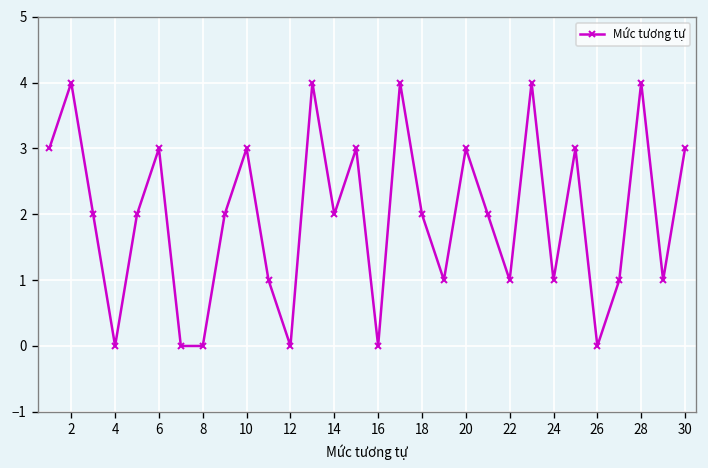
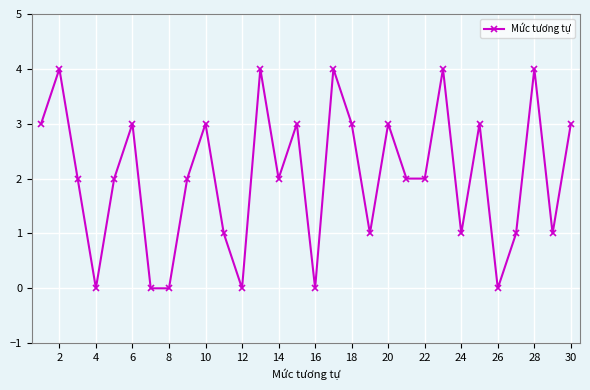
  {
    "2": 4,
    "4": 0,
    "6": 3,
    "8": 0,
    "10": 3,
    "12": 0,
    "14": 2,
    "16": 0,
-   "18": 2,
+   "18": 3,
    "20": 3,
-   "22": 1,
+   "22": 2,
    "24": 1,
    "26": 0,
    "28": 4,
    "30": 3
  }
